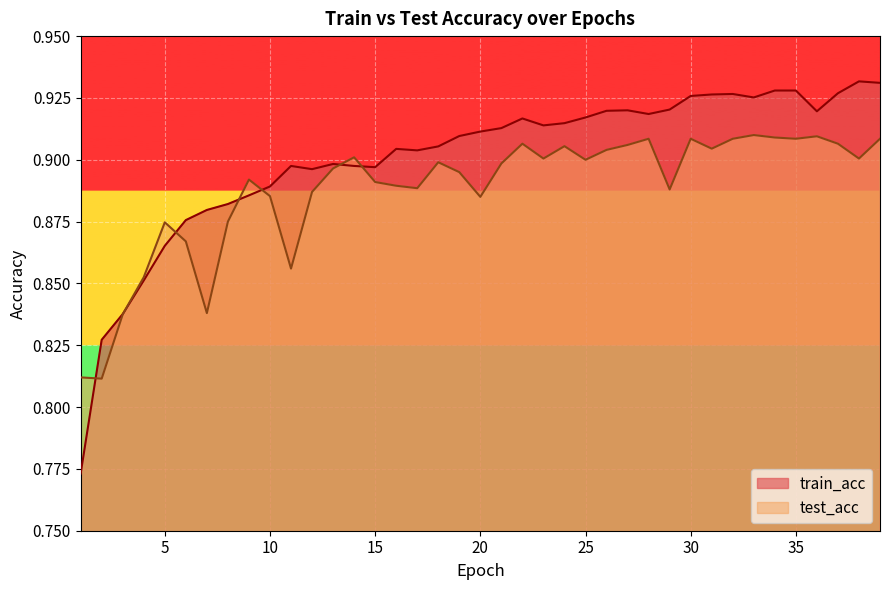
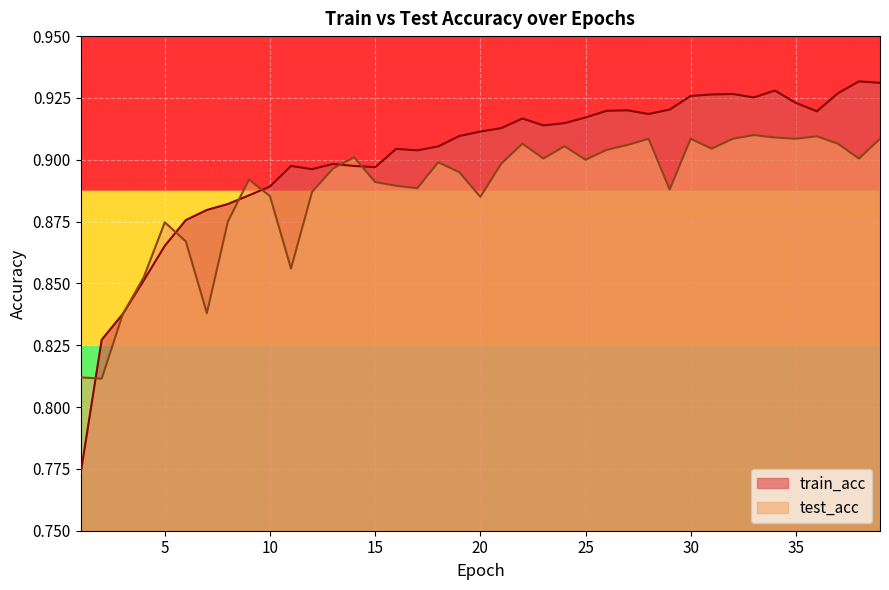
  {
    "train_acc": {
      "5": 0.865,
      "10": 0.889,
      "15": 0.897,
      "20": 0.911,
      "25": 0.917,
      "30": 0.926,
-     "35": 0.928
+     "35": 0.923
    },
    "test_acc": {
      "5": 0.875,
      "10": 0.885,
      "15": 0.891,
      "20": 0.885,
      "25": 0.900,
      "30": 0.909,
      "35": 0.909
    }
  }
